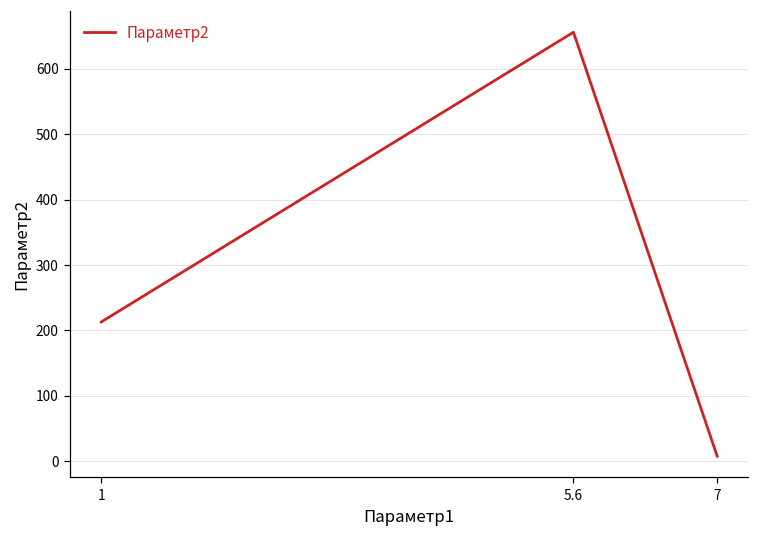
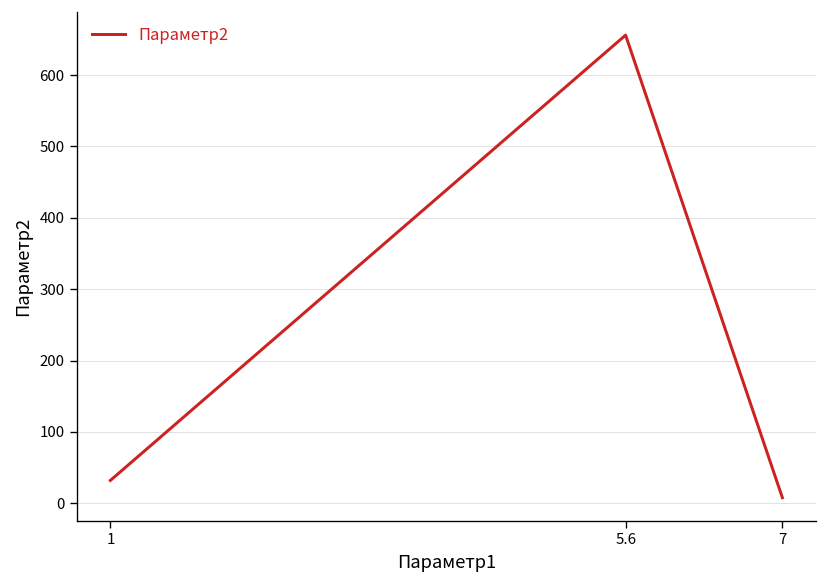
  {
-   "1": 210,
+   "1": 30,
    "5.6": 660,
    "7": 10
  }
